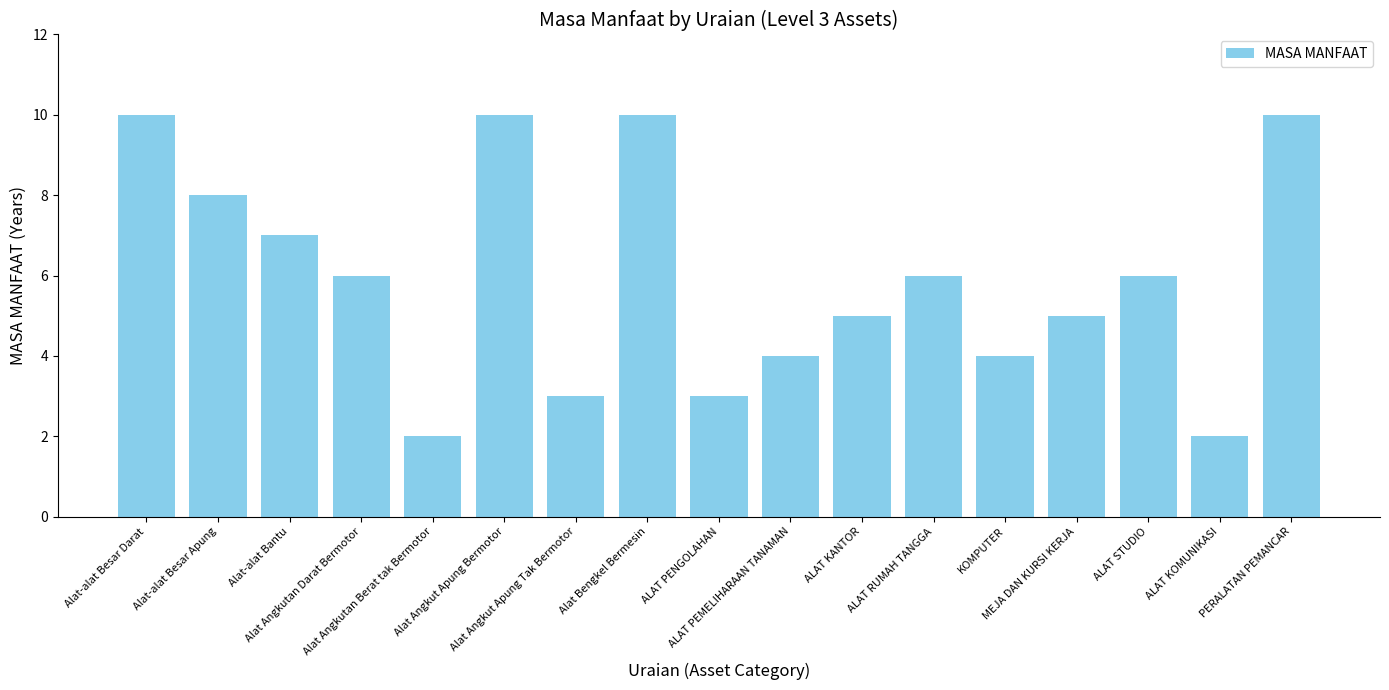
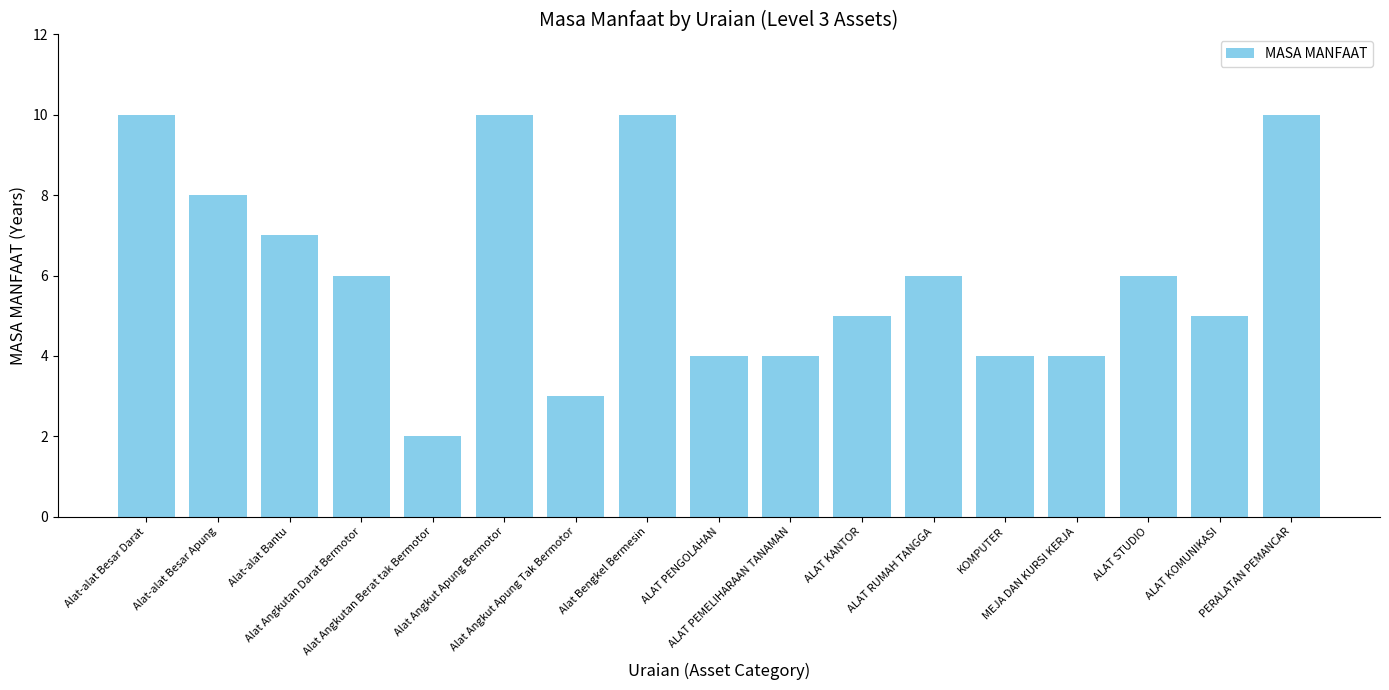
  {
    "Alat-alat Besar Darat": 10,
    "Alat-alat Besar Apung": 8,
    "Alat-alat Bantu": 7,
    "Alat Angkutan Darat Bermotor": 6,
    "Alat Angkutan Berat tak Bermotor": 2,
    "Alat Angkut Apung Bermotor": 10,
    "Alat Angkut Apung Tak Bermotor": 3,
    "Alat Bengkel Bermesin": 10,
-   "ALAT PENGOLAHAN": 3,
+   "ALAT PENGOLAHAN": 4,
    "ALAT PEMELIHARAAN TANAMAN": 4,
    "ALAT KANTOR": 5,
    "ALAT RUMAH TANGGA": 6,
    "KOMPUTER": 4,
-   "MEJA DAN KURSI KERJA": 5,
+   "MEJA DAN KURSI KERJA": 4,
    "ALAT STUDIO": 6,
-   "ALAT KOMUNIKASI": 2,
+   "ALAT KOMUNIKASI": 5,
    "PERALATAN PEMANCAR": 10
  }
